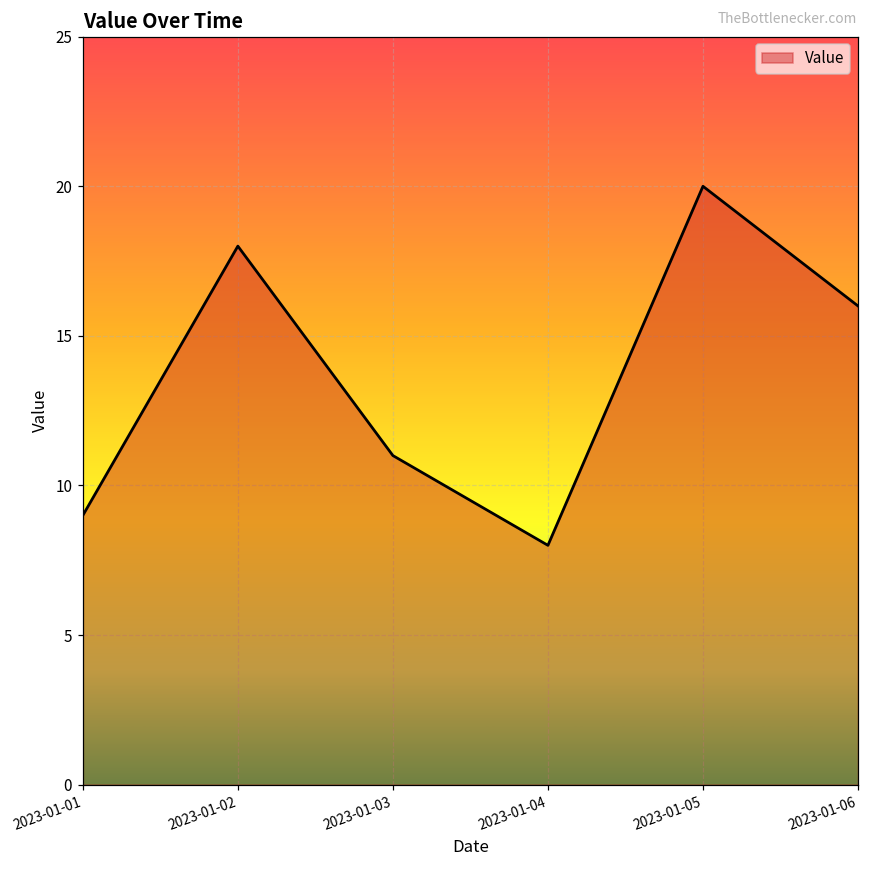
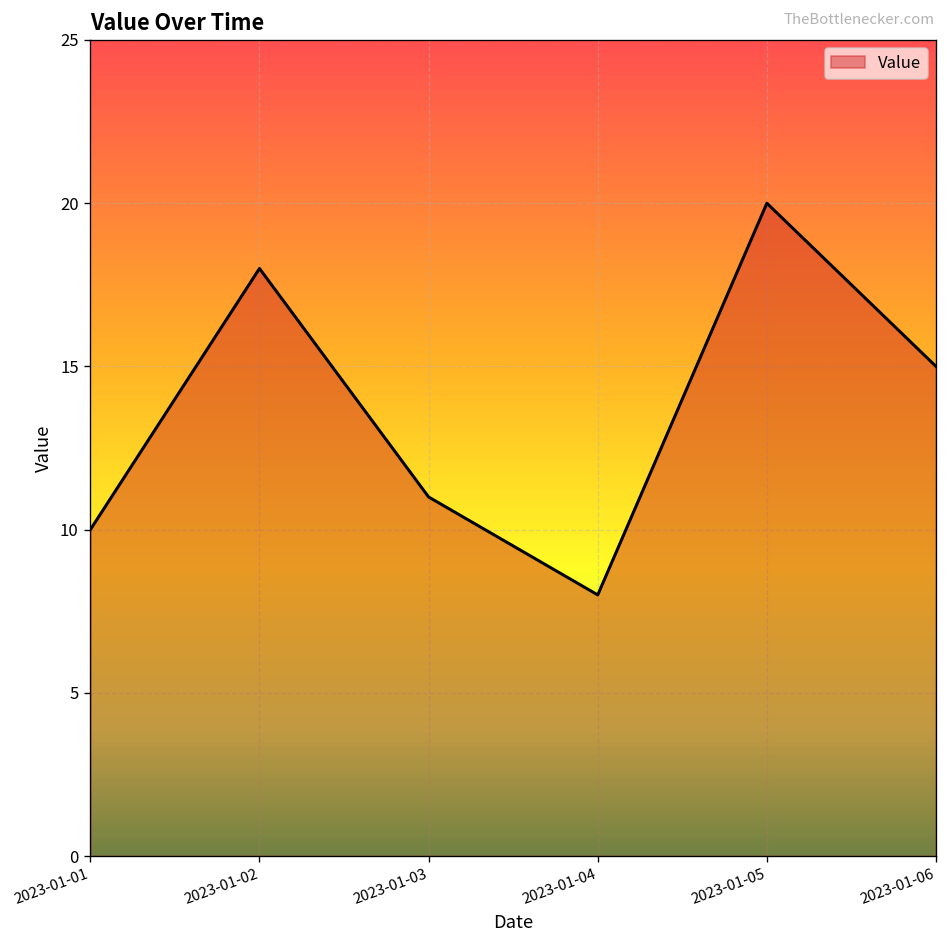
  {
-   "2023-01-01": 9,
+   "2023-01-01": 10,
    "2023-01-02": 18,
    "2023-01-03": 11,
    "2023-01-04": 8,
    "2023-01-05": 20,
-   "2023-01-06": 16
+   "2023-01-06": 15
  }
